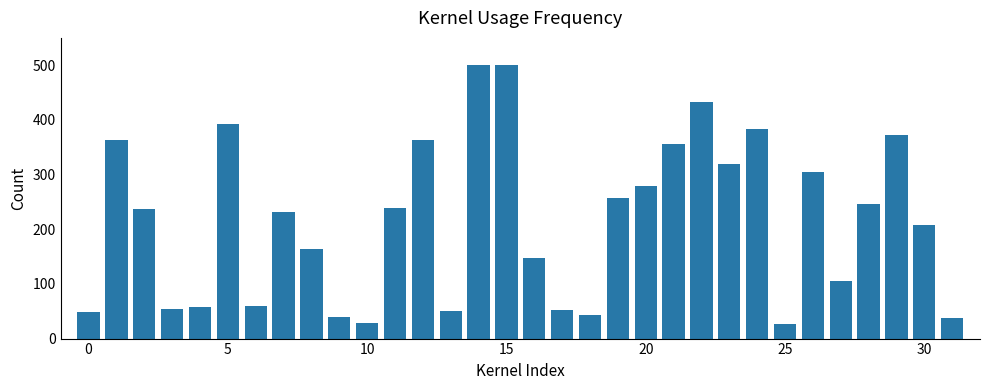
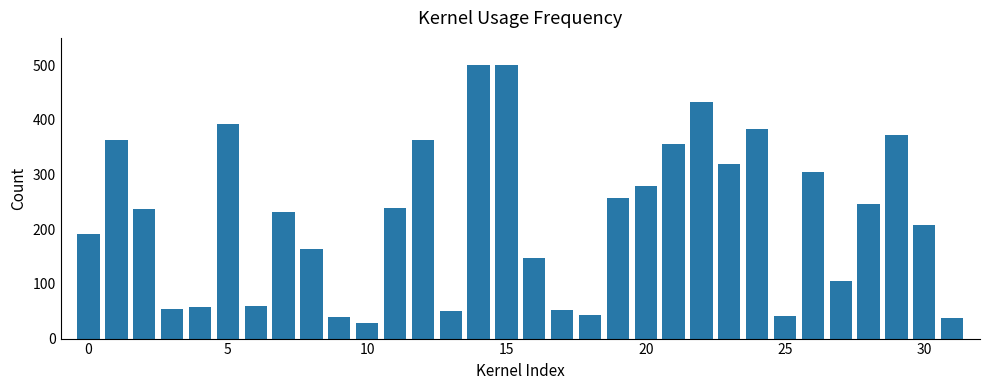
  {
-   "0": 50,
+   "0": 190,
    "5": 390,
    "10": 30,
    "15": 500,
    "20": 280,
-   "25": 30,
+   "25": 40,
    "30": 210
  }
